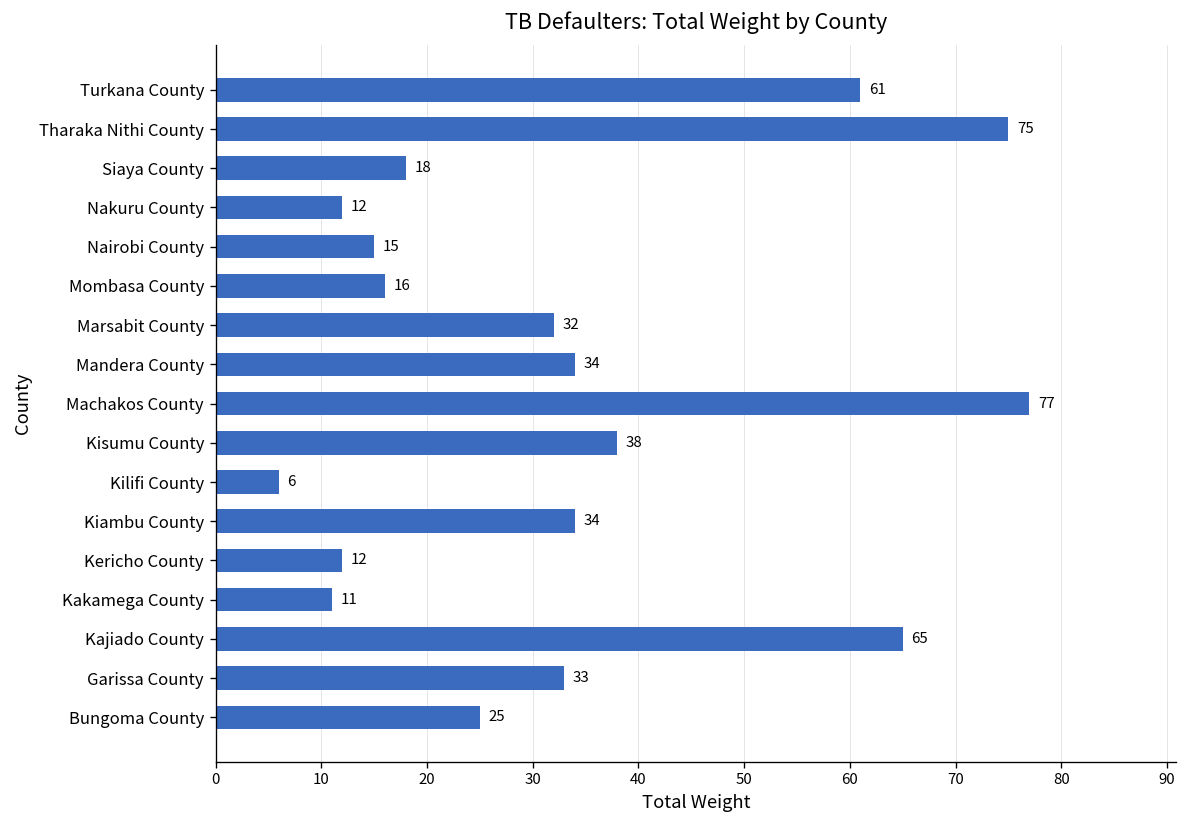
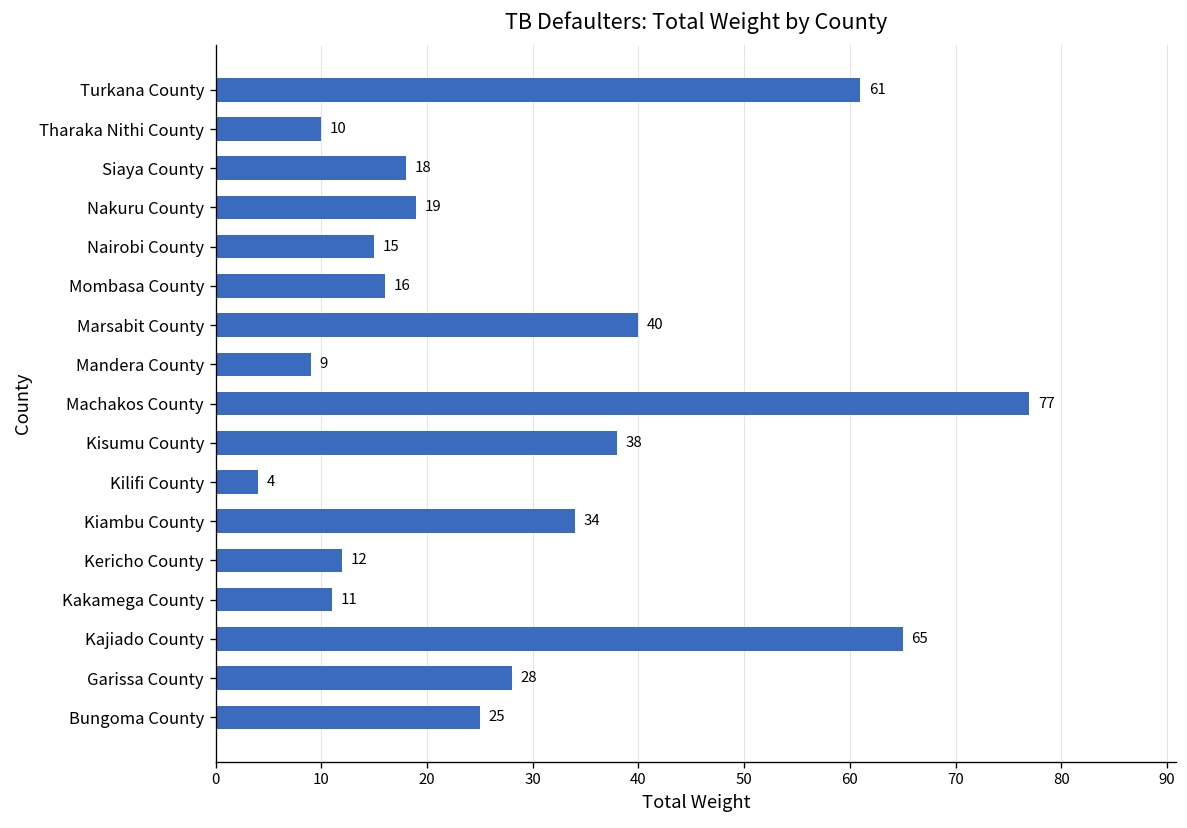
  {
    "Turkana County": 61,
-   "Tharaka Nithi County": 75,
+   "Tharaka Nithi County": 10,
    "Siaya County": 18,
-   "Nakuru County": 12,
+   "Nakuru County": 19,
    "Nairobi County": 15,
    "Mombasa County": 16,
-   "Marsabit County": 32,
-   "Mandera County": 34,
+   "Marsabit County": 40,
+   "Mandera County": 9,
    "Machakos County": 77,
    "Kisumu County": 38,
-   "Kilifi County": 6,
+   "Kilifi County": 4,
    "Kiambu County": 34,
    "Kericho County": 12,
    "Kakamega County": 11,
    "Kajiado County": 65,
-   "Garissa County": 33,
+   "Garissa County": 28,
    "Bungoma County": 25
  }
